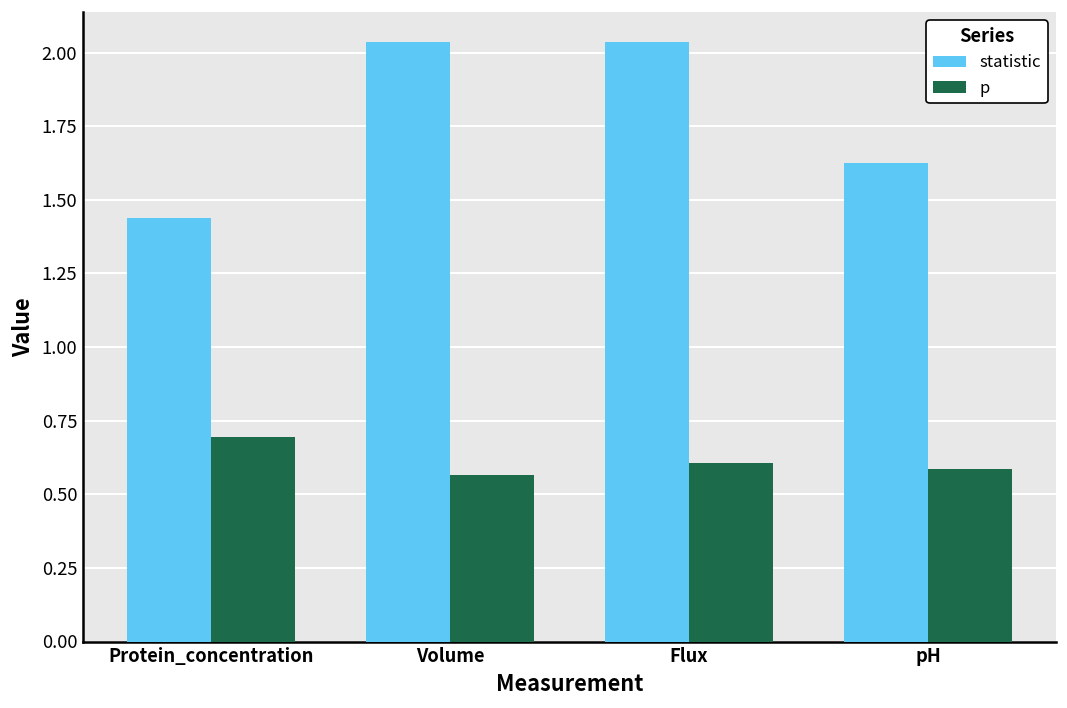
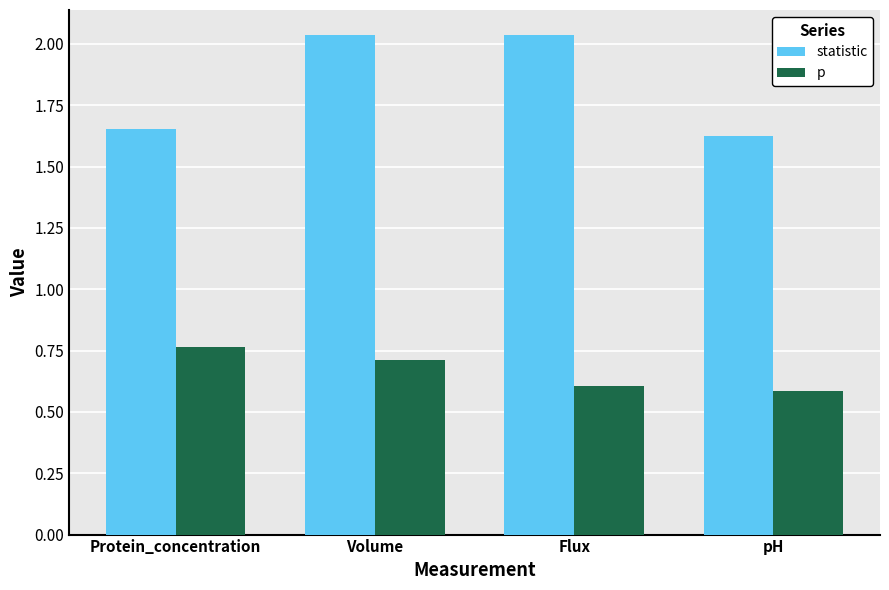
  {
    "statistic": {
-     "Protein_concentration": 1.44,
+     "Protein_concentration": 1.65,
      "Volume": 2.04,
      "Flux": 2.04,
      "pH": 1.62
    },
    "p": {
-     "Protein_concentration": 0.70,
-     "Volume": 0.57,
+     "Protein_concentration": 0.76,
+     "Volume": 0.71,
      "Flux": 0.61,
      "pH": 0.59
    }
  }
